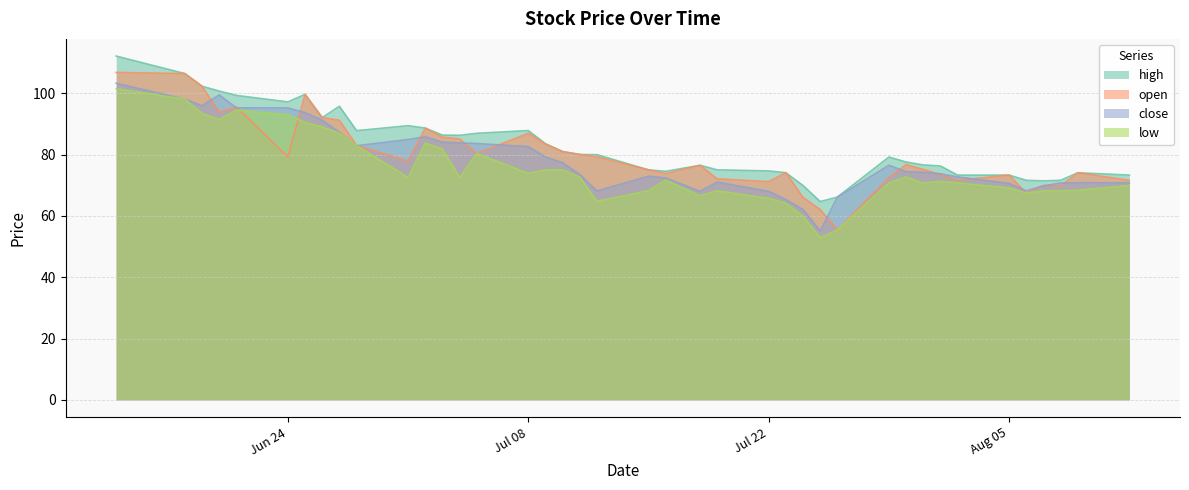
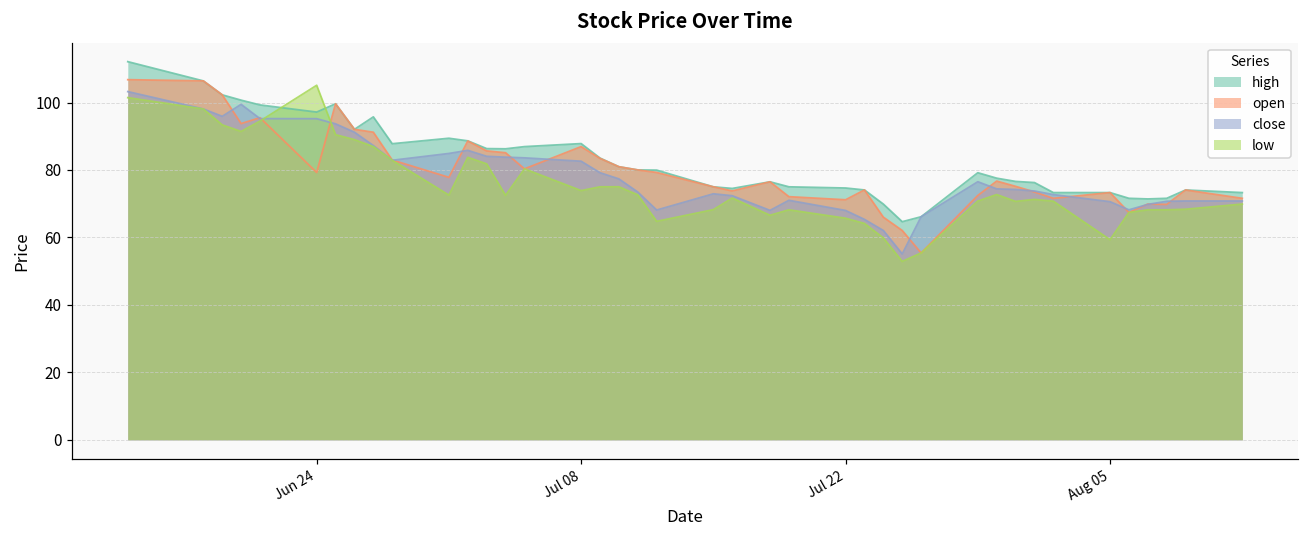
  {
    "open": {
      "Jun 24": 79,
      "Jul 08": 87,
      "Jul 22": 71
    },
    "low": {
-     "Jun 24": 93,
+     "Jun 24": 105,
      "Jul 08": 74,
      "Jul 22": 66,
-     "Aug 05": 69
+     "Aug 05": 59
    }
  }
